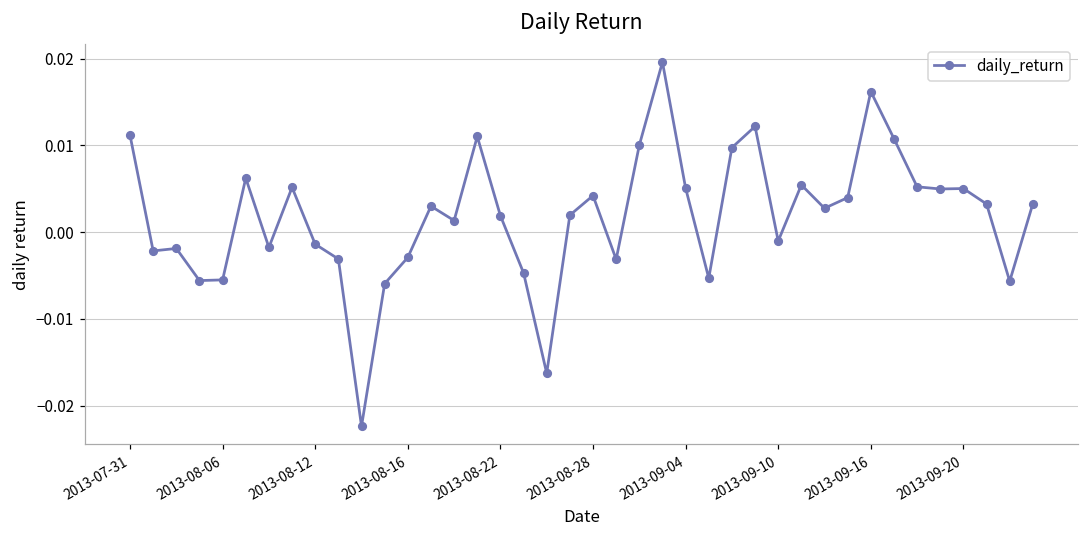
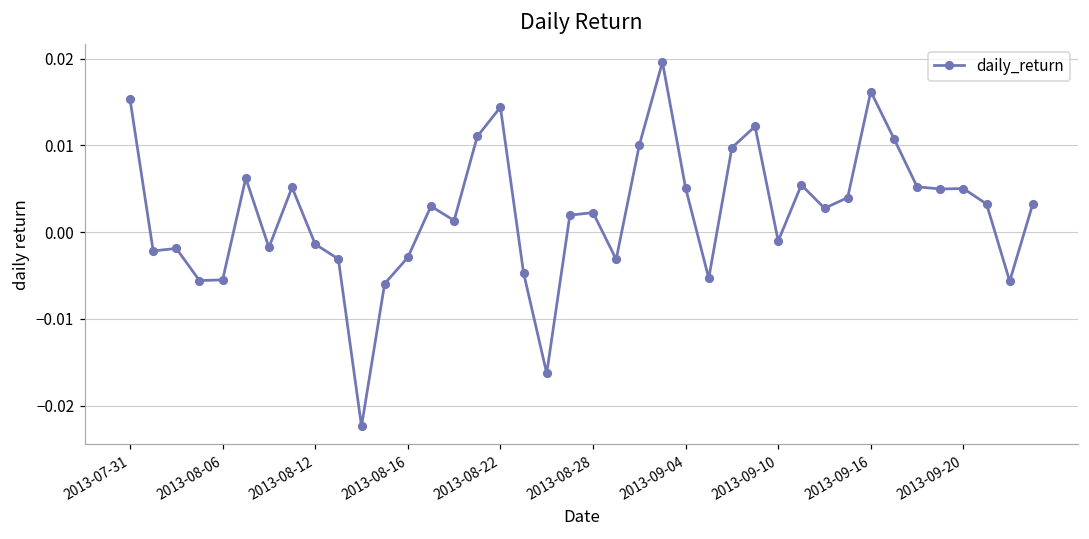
  {
-   "2013-07-31": 0.011,
+   "2013-07-31": 0.015,
    "2013-08-06": -0.005,
    "2013-08-12": -0.001,
    "2013-08-16": -0.003,
-   "2013-08-22": 0.002,
-   "2013-08-28": 0.004,
+   "2013-08-22": 0.014,
+   "2013-08-28": 0.002,
    "2013-09-04": 0.005,
    "2013-09-10": -0.001,
    "2013-09-16": 0.016,
    "2013-09-20": 0.005
  }
